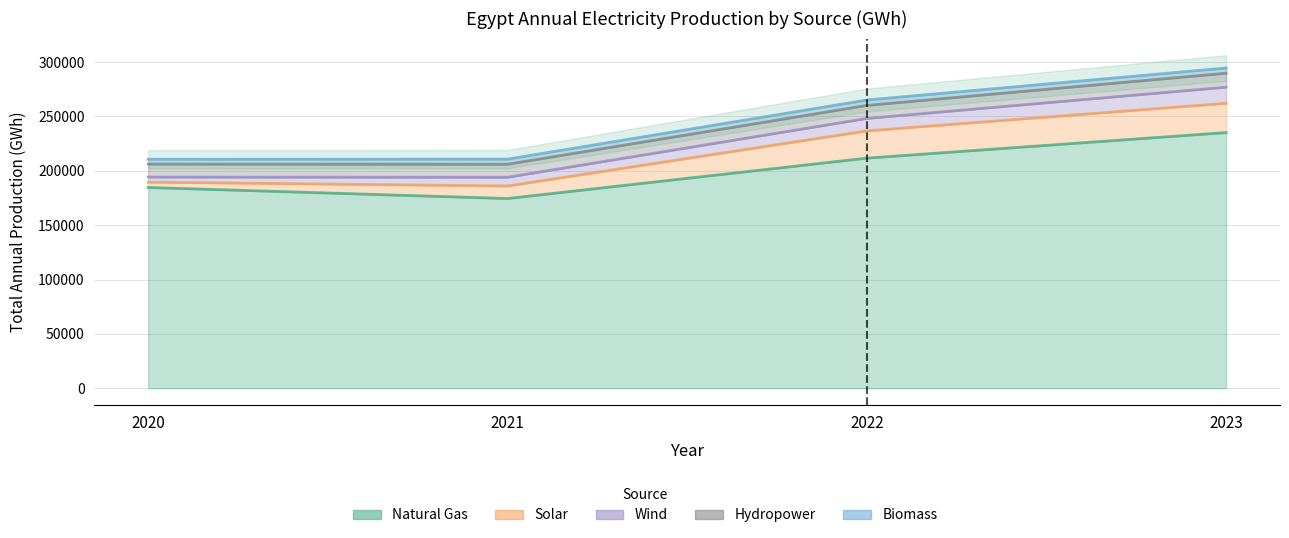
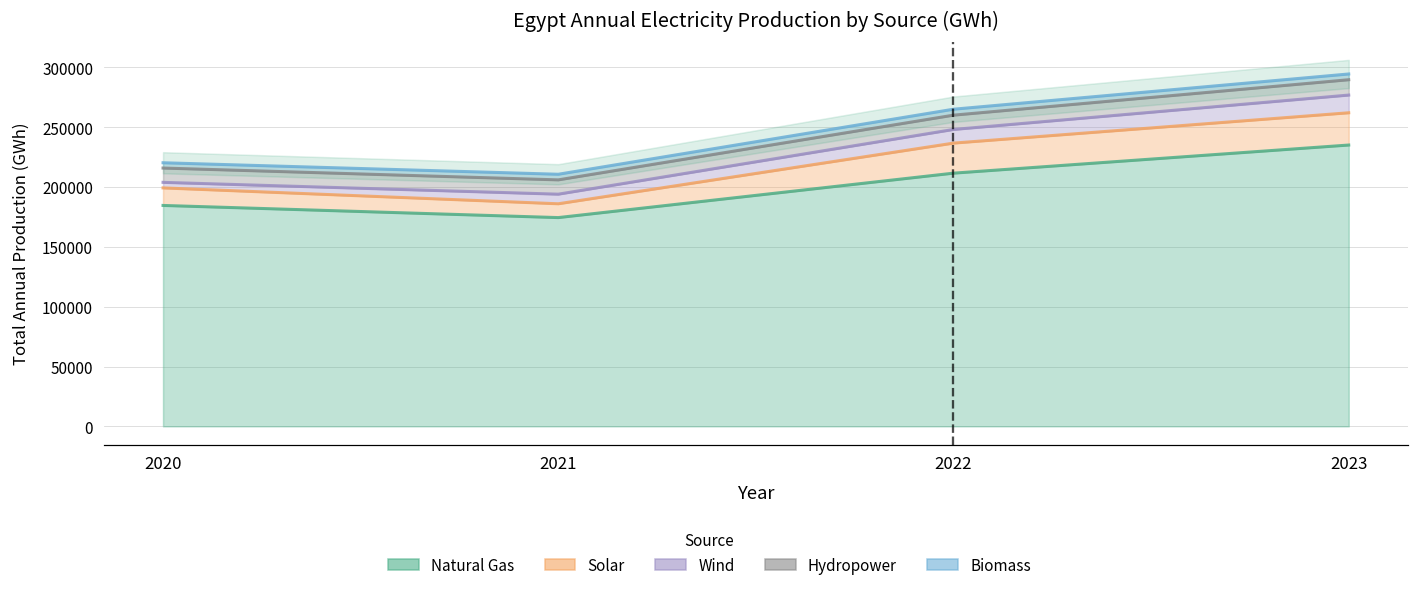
  {
    "Solar": {
-     "2020": 5000,
+     "2020": 15000,
      "2021": 12000,
      "2022": 25000,
      "2023": 27000
    }
  }
